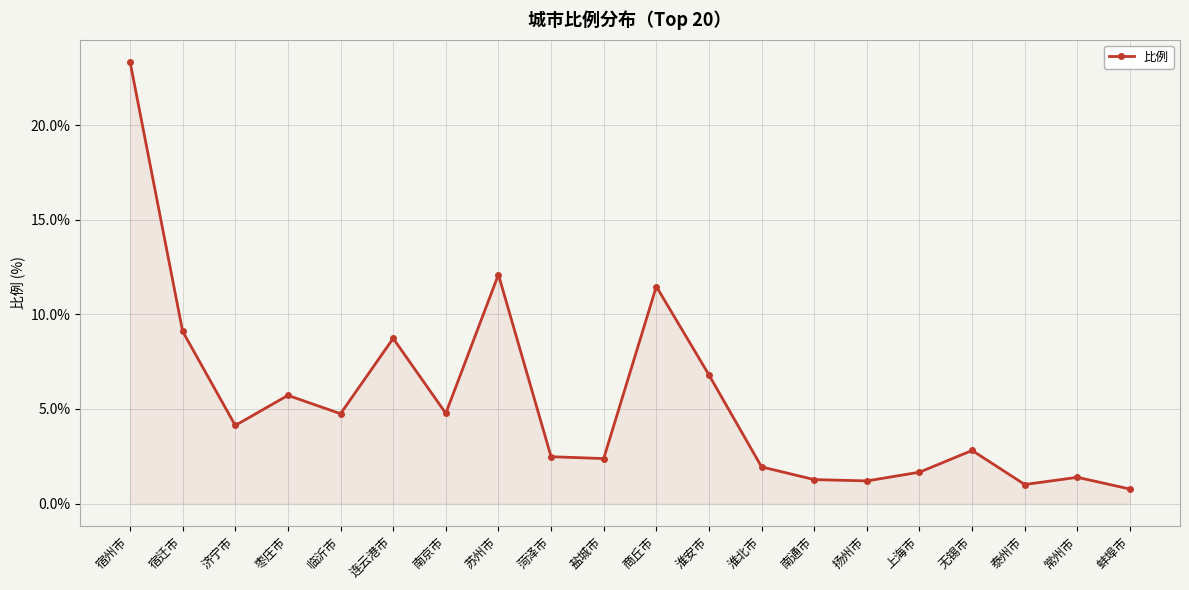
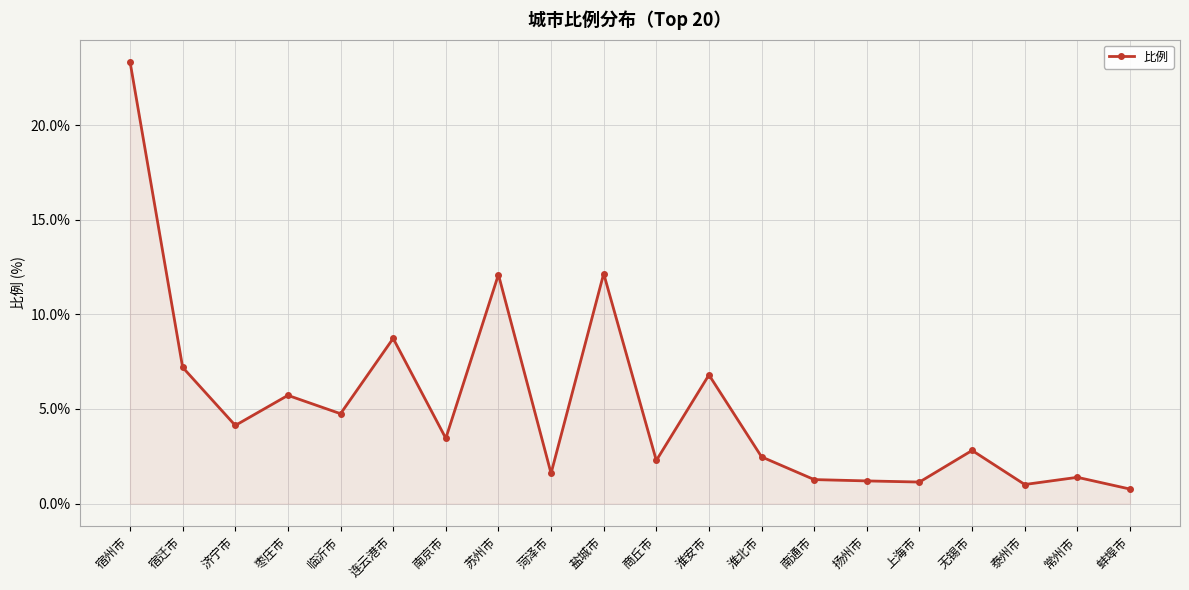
  {
    "宿州市": "23.4%",
-   "宿迁市": "9.1%",
+   "宿迁市": "7.2%",
    "济宁市": "4.1%",
    "枣庄市": "5.7%",
    "临沂市": "4.8%",
    "连云港市": "8.7%",
-   "南京市": "4.8%",
+   "南京市": "3.5%",
    "苏州市": "12.1%",
-   "菏泽市": "2.5%",
-   "盐城市": "2.4%",
-   "商丘市": "11.5%",
+   "菏泽市": "1.6%",
+   "盐城市": "12.2%",
+   "商丘市": "2.3%",
    "淮安市": "6.8%",
-   "淮北市": "1.9%",
+   "淮北市": "2.5%",
    "南通市": "1.3%",
    "扬州市": "1.2%",
-   "上海市": "1.7%",
+   "上海市": "1.1%",
    "无锡市": "2.8%",
    "泰州市": "1.0%",
    "常州市": "1.4%",
    "蚌埠市": "0.8%"
  }
